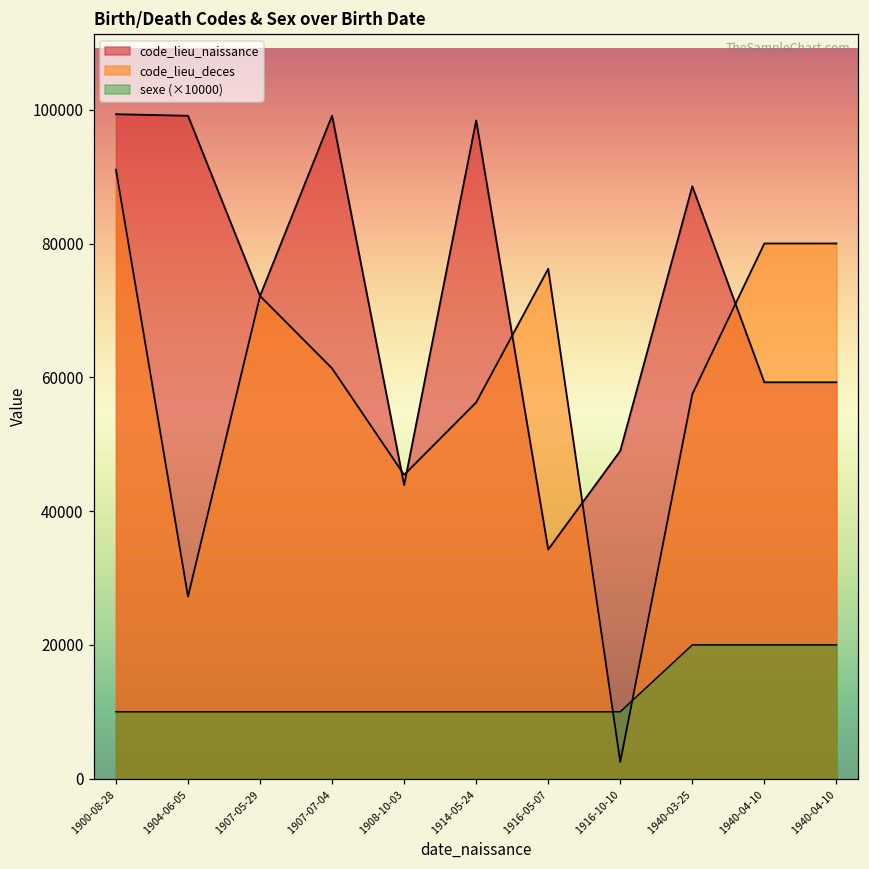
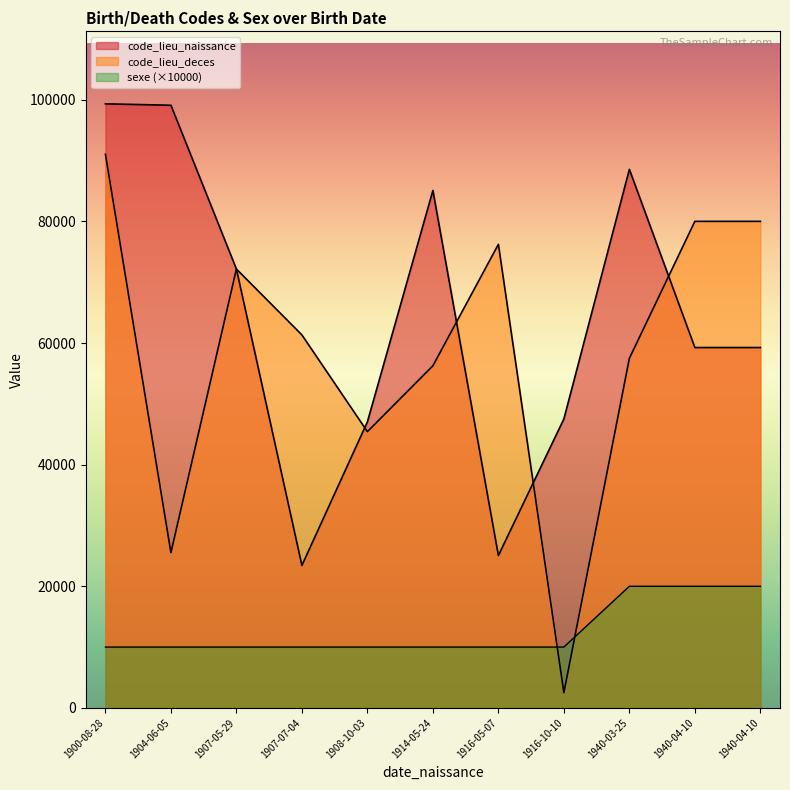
  {
    "code_lieu_naissance": {
      "1900-08-28": 99000,
      "1904-06-05": 99000,
-     "1907-07-04": 99000,
-     "1908-10-03": 44000,
-     "1914-05-24": 98000,
-     "1916-05-07": 34000,
-     "1916-10-10": 49000,
+     "1907-07-04": 23000,
+     "1908-10-03": 47000,
+     "1914-05-24": 85000,
+     "1916-05-07": 25000,
+     "1916-10-10": 48000,
      "1940-03-25": 89000
    },
    "code_lieu_deces": {
      "1900-08-28": 91000,
-     "1904-06-05": 27000,
+     "1904-06-05": 26000,
      "1907-07-04": 61000,
      "1908-10-03": 45000,
      "1914-05-24": 56000,
      "1916-05-07": 76000,
      "1916-10-10": 2000,
      "1940-03-25": 57000
    },
    "sexe (×10000)": {
      "1900-08-28": 10000,
      "1904-06-05": 10000,
      "1907-05-29": 10000,
      "1907-07-04": 10000,
      "1908-10-03": 10000,
      "1914-05-24": 10000,
      "1916-05-07": 10000,
      "1916-10-10": 10000,
      "1940-03-25": 20000
    }
  }
